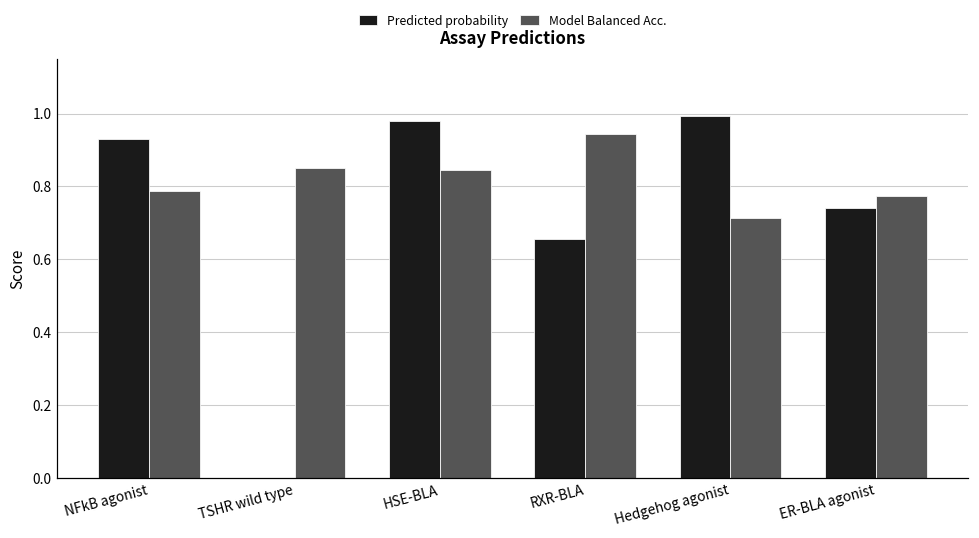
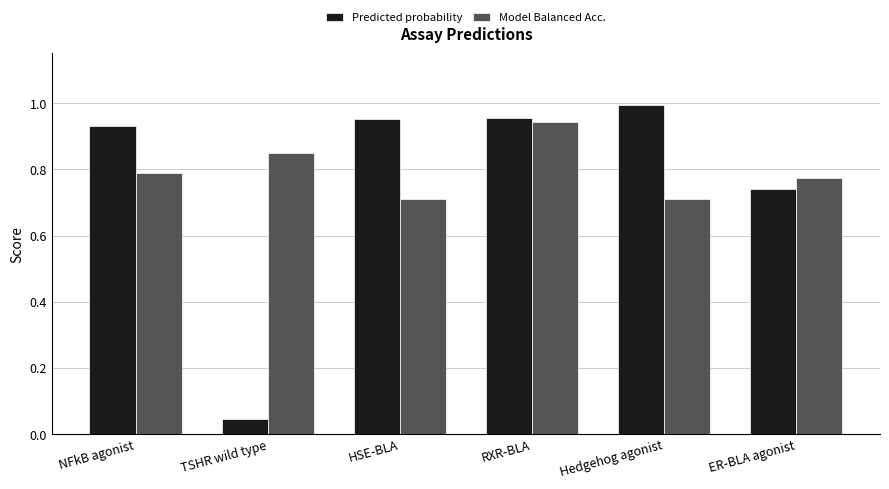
  {
    "Predicted probability": {
      "NFkB agonist": 0.93,
-     "TSHR wild type": 0.00,
-     "HSE-BLA": 0.98,
-     "RXR-BLA": 0.66,
+     "TSHR wild type": 0.05,
+     "HSE-BLA": 0.95,
+     "RXR-BLA": 0.95,
      "Hedgehog agonist": 0.99,
      "ER-BLA agonist": 0.74
    },
    "Model Balanced Acc.": {
      "NFkB agonist": 0.79,
      "TSHR wild type": 0.85,
-     "HSE-BLA": 0.84,
+     "HSE-BLA": 0.71,
      "RXR-BLA": 0.94,
      "Hedgehog agonist": 0.71,
      "ER-BLA agonist": 0.77
    }
  }
